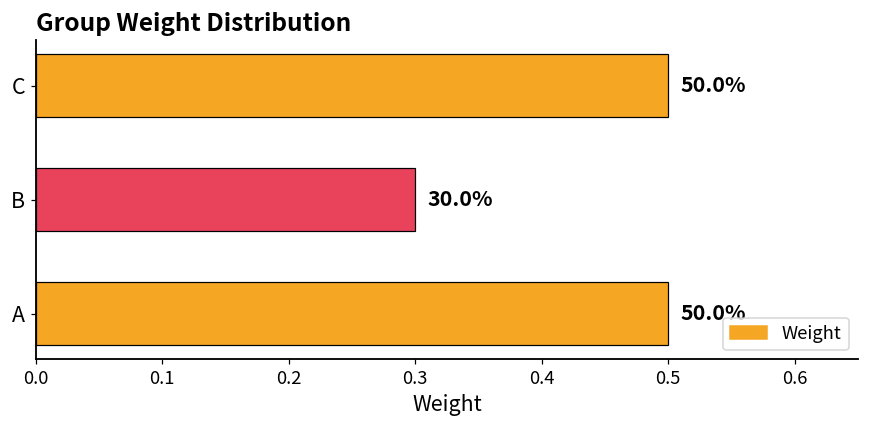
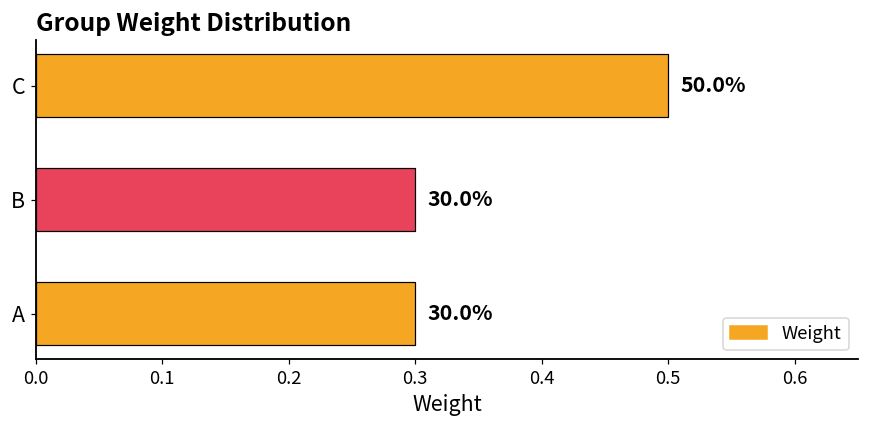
  {
    "C": "50.0%",
    "B": "30.0%",
-   "A": "50.0%"
+   "A": "30.0%"
  }
